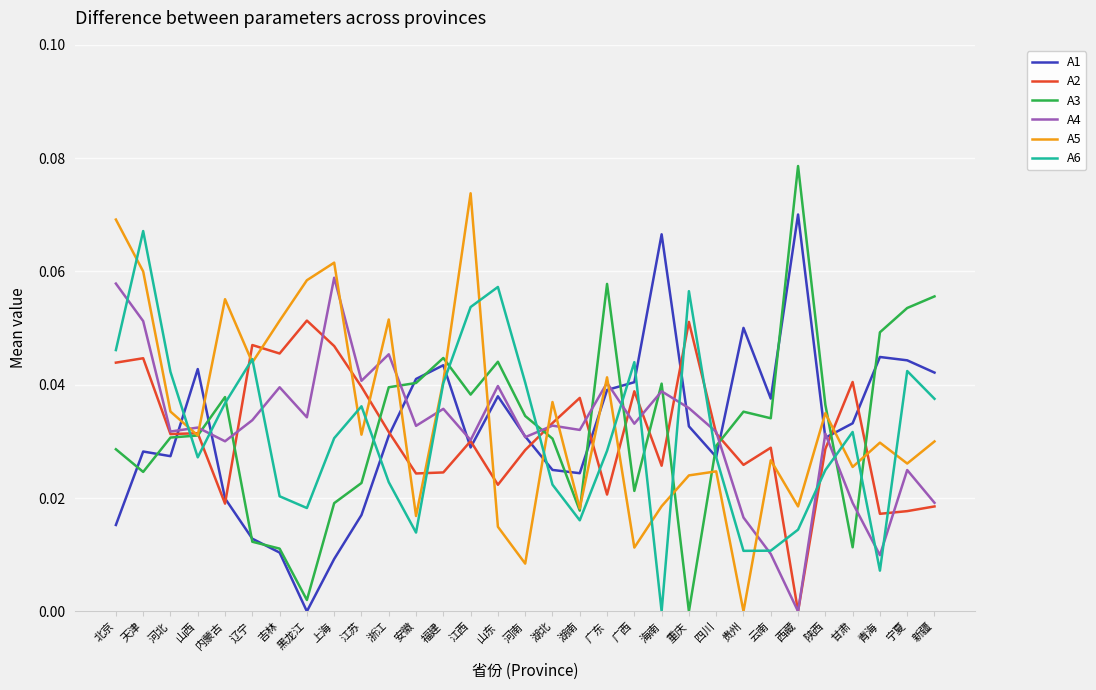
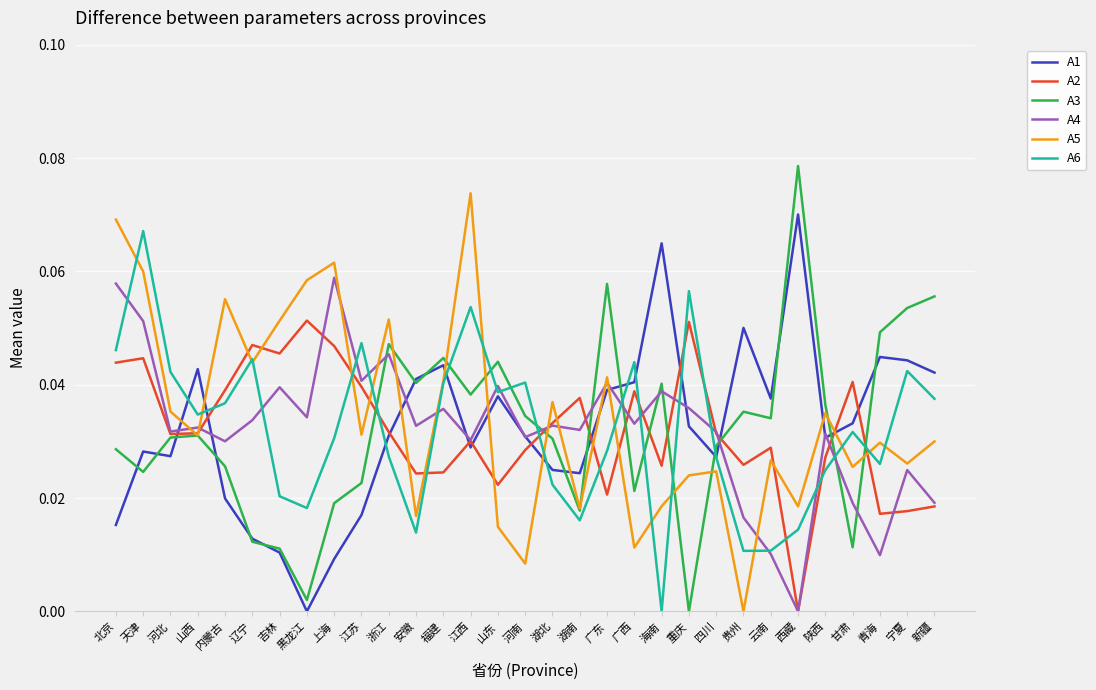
  {
    "A1": {
      "北京": 0.015,
      "天津": 0.028,
      "河北": 0.027,
      "山西": 0.043,
      "内蒙古": 0.020,
      "辽宁": 0.013,
      "吉林": 0.010,
      "黑龙江": 0.000,
      "上海": 0.009,
      "江苏": 0.017,
      "浙江": 0.031,
      "安徽": 0.041,
      "福建": 0.043,
      "江西": 0.029,
      "山东": 0.038,
      "湖北": 0.025,
      "湖南": 0.024,
      "广东": 0.039,
      "广西": 0.040,
-     "海南": 0.067,
+     "海南": 0.065,
      "重庆": 0.033,
      "贵州": 0.050,
      "云南": 0.038,
      "西藏": 0.070,
      "陕西": 0.031,
      "甘肃": 0.033,
      "青海": 0.045,
      "宁夏": 0.044,
      "新疆": 0.042
    },
    "A2": {
      "北京": 0.044,
      "天津": 0.045,
      "河北": 0.031,
-     "内蒙古": 0.019,
+     "内蒙古": 0.039,
      "辽宁": 0.047,
      "吉林": 0.046,
      "黑龙江": 0.051,
      "上海": 0.047,
      "江苏": 0.040,
      "浙江": 0.032,
      "安徽": 0.024,
      "福建": 0.025,
      "山东": 0.022,
      "河南": 0.028,
      "湖南": 0.038,
      "广东": 0.021,
      "广西": 0.039,
      "海南": 0.026,
      "重庆": 0.051,
      "贵州": 0.026,
      "云南": 0.029,
-     "陕西": 0.029,
+     "陕西": 0.027,
      "甘肃": 0.040,
      "青海": 0.017,
      "宁夏": 0.018,
      "新疆": 0.019
    },
    "A3": {
      "北京": 0.029,
      "天津": 0.025,
      "河北": 0.031,
-     "内蒙古": 0.038,
+     "内蒙古": 0.026,
      "辽宁": 0.012,
      "吉林": 0.011,
      "黑龙江": 0.002,
      "上海": 0.019,
      "江苏": 0.023,
-     "浙江": 0.040,
+     "浙江": 0.047,
      "安徽": 0.040,
      "福建": 0.045,
      "江西": 0.038,
      "山东": 0.044,
      "河南": 0.034,
      "湖北": 0.030,
      "广东": 0.058,
      "广西": 0.021,
      "海南": 0.040,
      "重庆": 0.000,
      "四川": 0.029,
      "贵州": 0.035,
      "云南": 0.034,
      "西藏": 0.079,
      "陕西": 0.036,
      "甘肃": 0.011,
      "青海": 0.049,
      "宁夏": 0.054,
      "新疆": 0.056
    },
    "A4": {
      "北京": 0.058,
      "天津": 0.051,
      "河北": 0.032,
      "山西": 0.032,
      "内蒙古": 0.030,
      "辽宁": 0.034,
      "吉林": 0.040,
      "黑龙江": 0.034,
      "上海": 0.059,
      "江苏": 0.041,
      "浙江": 0.045,
      "安徽": 0.033,
      "福建": 0.036,
      "山东": 0.040,
      "湖南": 0.032,
      "广东": 0.040,
      "广西": 0.033,
      "海南": 0.039,
      "重庆": 0.036,
      "贵州": 0.017,
      "云南": 0.010,
      "陕西": 0.031,
      "甘肃": 0.019,
      "青海": 0.010,
      "宁夏": 0.025,
      "新疆": 0.019
    },
    "A5": {
      "北京": 0.069,
      "天津": 0.060,
      "河北": 0.035,
      "内蒙古": 0.055,
      "辽宁": 0.044,
      "吉林": 0.051,
      "黑龙江": 0.058,
      "上海": 0.062,
      "江苏": 0.031,
      "浙江": 0.052,
      "安徽": 0.017,
      "江西": 0.074,
      "山东": 0.015,
      "河南": 0.008,
      "湖北": 0.037,
      "广东": 0.041,
      "广西": 0.011,
      "海南": 0.019,
      "重庆": 0.024,
      "四川": 0.025,
      "贵州": 0.000,
      "云南": 0.027,
      "西藏": 0.019,
      "陕西": 0.035,
      "甘肃": 0.025,
      "青海": 0.030,
      "宁夏": 0.026,
      "新疆": 0.030
    },
    "A6": {
      "北京": 0.046,
      "天津": 0.067,
      "河北": 0.042,
-     "山西": 0.027,
+     "山西": 0.035,
      "内蒙古": 0.037,
      "辽宁": 0.045,
      "吉林": 0.020,
      "黑龙江": 0.018,
      "上海": 0.031,
-     "江苏": 0.036,
-     "浙江": 0.023,
+     "江苏": 0.047,
+     "浙江": 0.027,
      "安徽": 0.014,
      "江西": 0.054,
-     "山东": 0.057,
+     "山东": 0.039,
      "河南": 0.040,
      "湖北": 0.022,
      "湖南": 0.016,
      "广东": 0.028,
      "广西": 0.044,
      "海南": 0.000,
      "重庆": 0.057,
      "贵州": 0.011,
      "云南": 0.011,
      "西藏": 0.014,
      "陕西": 0.025,
      "甘肃": 0.032,
-     "青海": 0.007,
+     "青海": 0.026,
      "宁夏": 0.042,
      "新疆": 0.038
    }
  }
